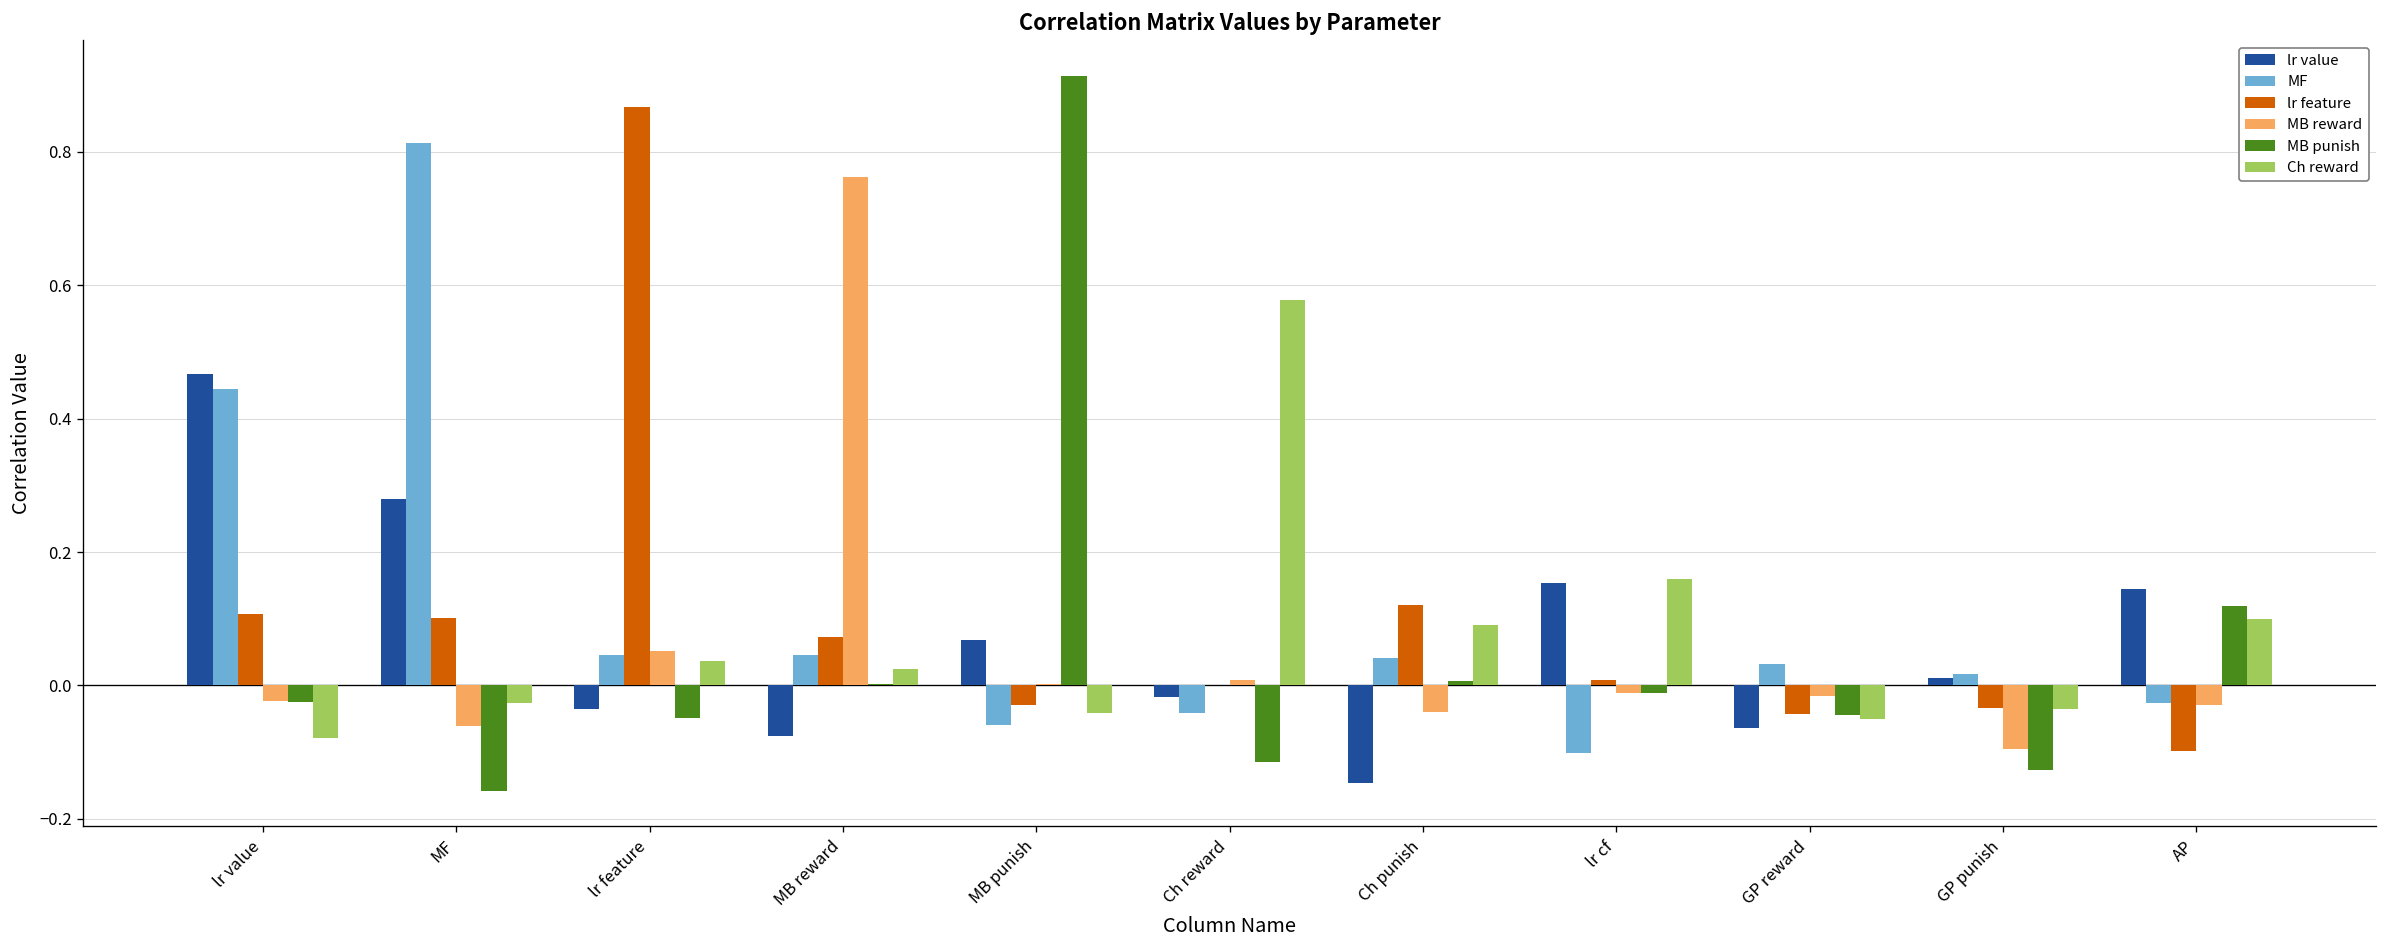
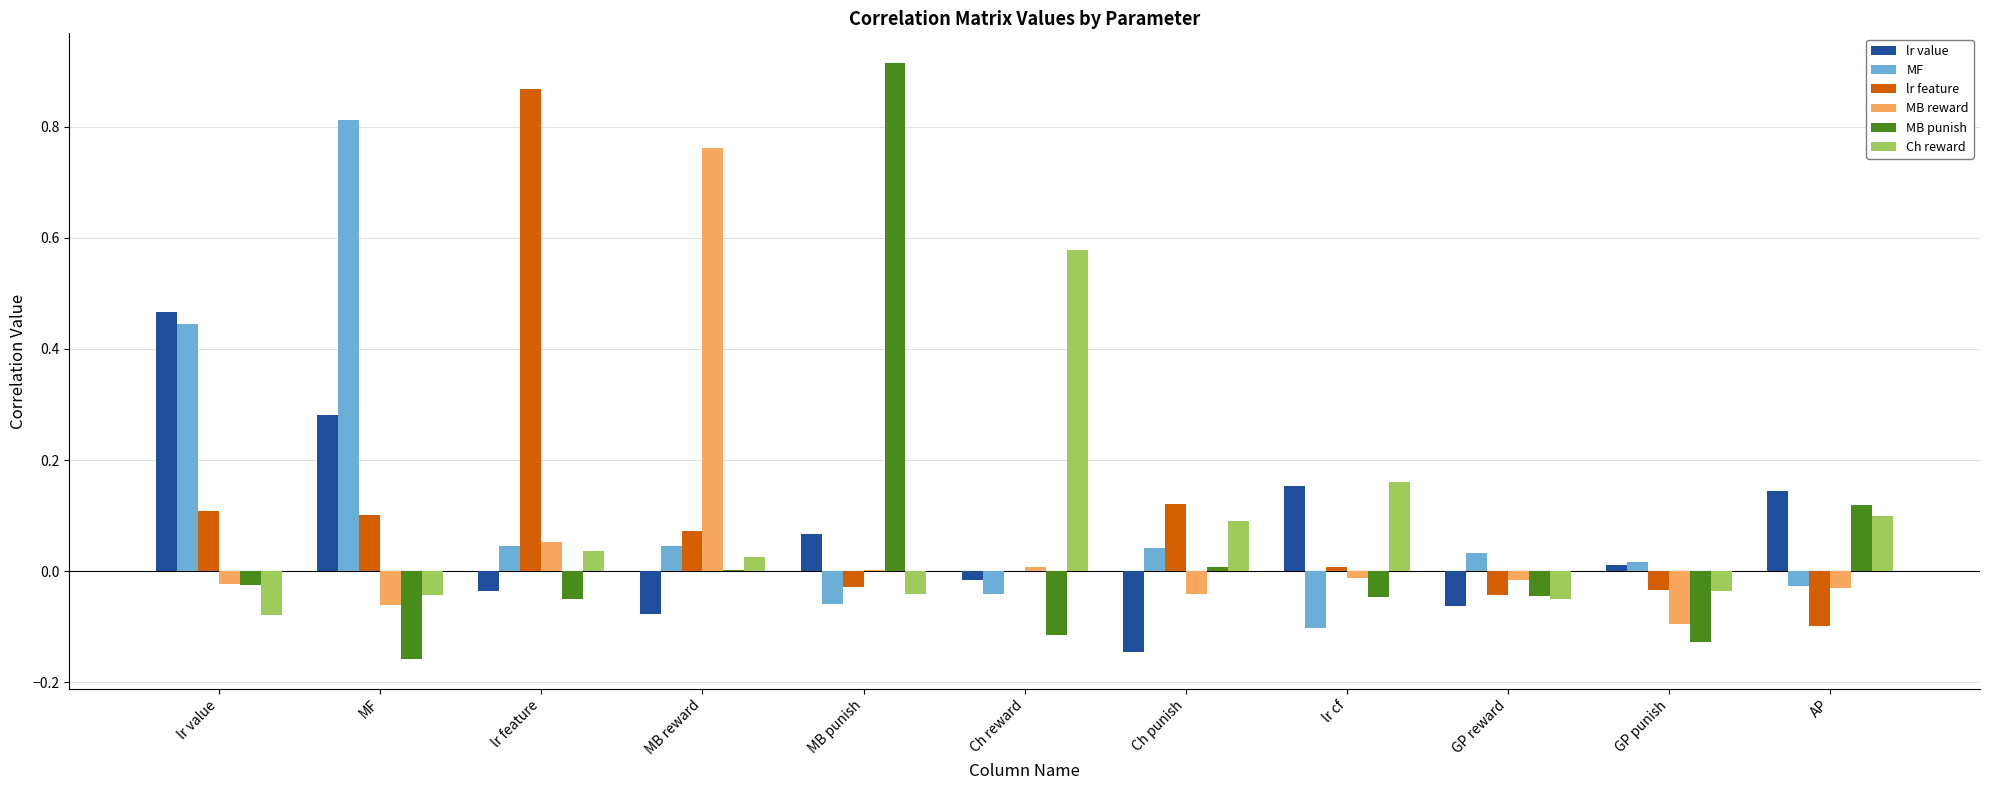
  {
    "lr value": {
      "lr value": 0.47,
      "MF": 0.28,
      "lr feature": -0.04,
      "MB reward": -0.08,
      "MB punish": 0.07,
      "Ch reward": -0.02,
      "Ch punish": -0.15,
      "lr cf": 0.15,
      "GP reward": -0.06,
      "GP punish": 0.01,
      "AP": 0.14
    },
    "MF": {
      "lr value": 0.45,
      "MF": 0.81,
      "lr feature": 0.05,
      "MB reward": 0.05,
      "MB punish": -0.06,
      "Ch reward": -0.04,
      "Ch punish": 0.04,
      "lr cf": -0.10,
      "GP reward": 0.03,
      "GP punish": 0.02,
      "AP": -0.03
    },
    "lr feature": {
      "lr value": 0.11,
      "MF": 0.10,
      "lr feature": 0.87,
      "MB reward": 0.07,
      "MB punish": -0.03,
      "Ch punish": 0.12,
      "lr cf": 0.01,
      "GP reward": -0.04,
      "GP punish": -0.03,
      "AP": -0.10
    },
    "MB reward": {
      "lr value": -0.02,
      "MF": -0.06,
      "lr feature": 0.05,
      "MB reward": 0.76,
      "Ch reward": 0.01,
      "Ch punish": -0.04,
      "lr cf": -0.01,
      "GP reward": -0.02,
      "GP punish": -0.10,
      "AP": -0.03
    },
    "MB punish": {
      "lr value": -0.02,
      "MF": -0.16,
      "lr feature": -0.05,
      "MB punish": 0.91,
      "Ch reward": -0.11,
      "Ch punish": 0.01,
-     "lr cf": -0.01,
+     "lr cf": -0.05,
      "GP reward": -0.04,
      "GP punish": -0.13,
      "AP": 0.12
    },
    "Ch reward": {
      "lr value": -0.08,
-     "MF": -0.03,
+     "MF": -0.04,
      "lr feature": 0.04,
      "MB reward": 0.02,
      "MB punish": -0.04,
      "Ch reward": 0.58,
      "Ch punish": 0.09,
      "lr cf": 0.16,
      "GP reward": -0.05,
      "GP punish": -0.03,
      "AP": 0.10
    }
  }
